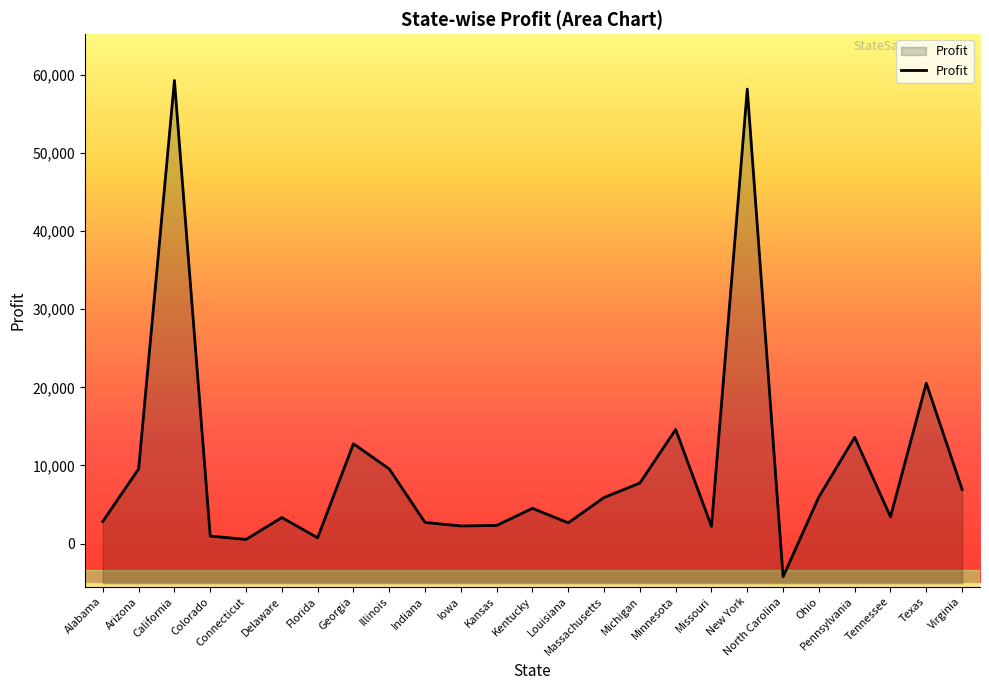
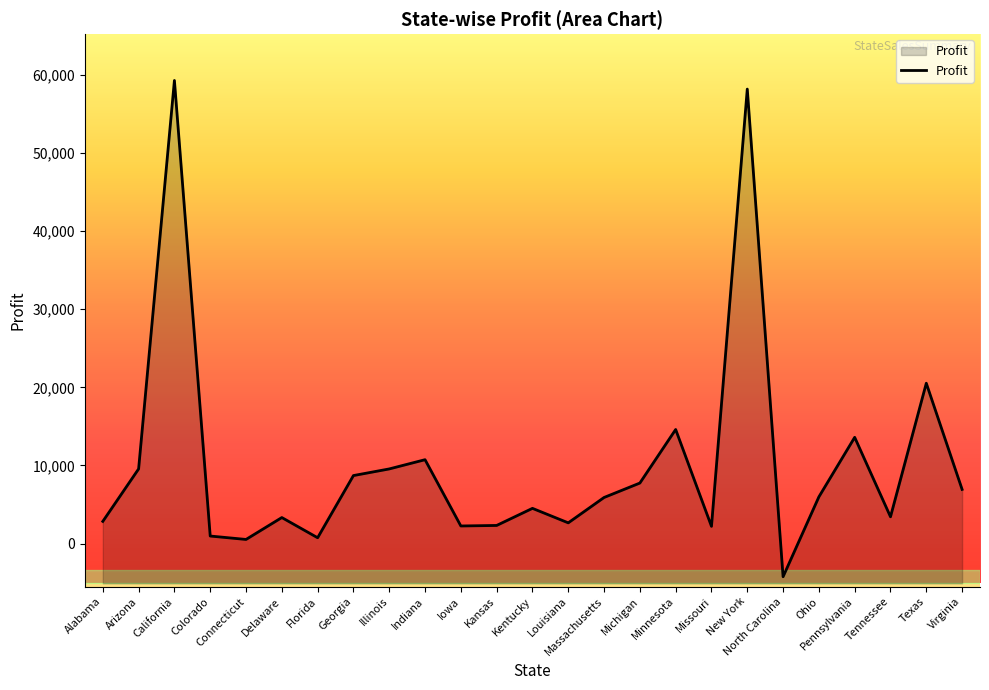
  {
    "Alabama": "3,000",
    "Arizona": "10,000",
    "California": "59,000",
    "Colorado": "1,000",
    "Connecticut": "1,000",
    "Delaware": "3,000",
    "Florida": "1,000",
-   "Georgia": "13,000",
+   "Georgia": "9,000",
    "Illinois": "10,000",
-   "Indiana": "3,000",
+   "Indiana": "11,000",
    "Iowa": "2,000",
    "Kansas": "2,000",
    "Kentucky": "5,000",
    "Louisiana": "3,000",
    "Massachusetts": "6,000",
    "Michigan": "8,000",
    "Minnesota": "15,000",
    "Missouri": "2,000",
    "New York": "58,000",
    "Ohio": "6,000",
    "Pennsylvania": "14,000",
    "Tennessee": "3,000",
    "Texas": "21,000",
    "Virginia": "7,000"
  }
